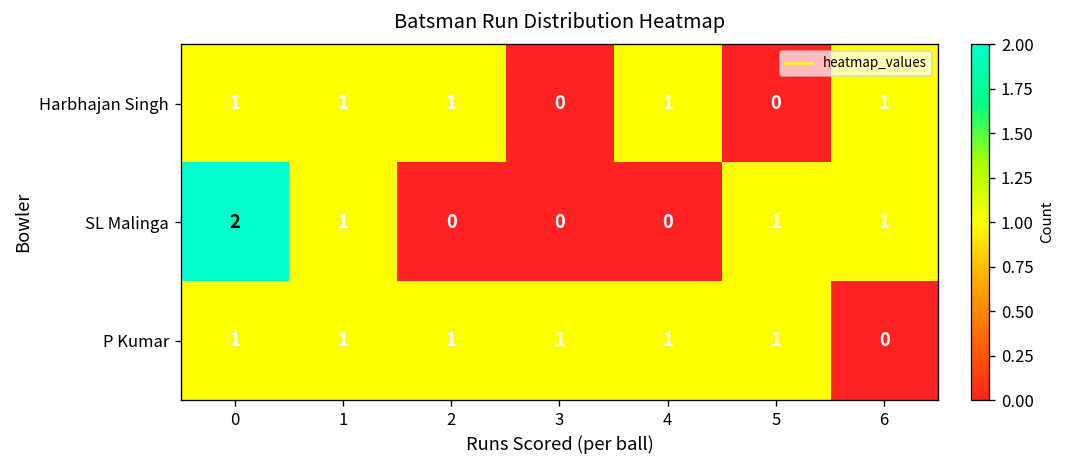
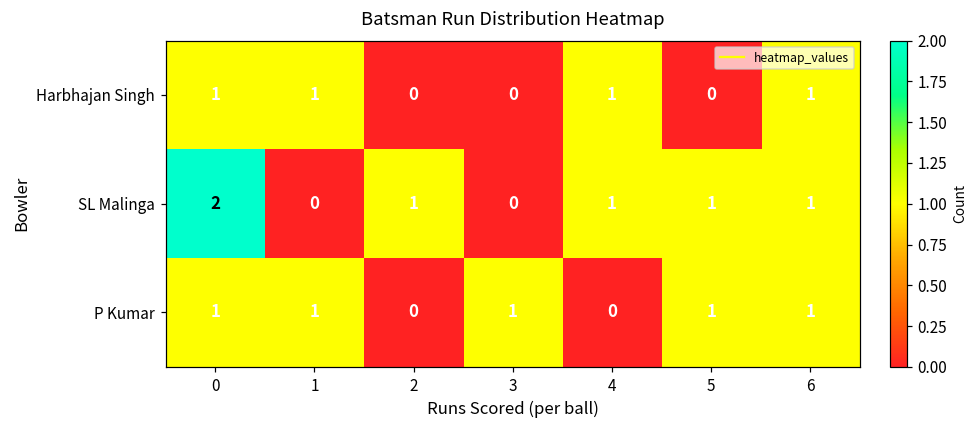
  {
    "Harbhajan Singh": {
      "0": 1,
      "1": 1,
-     "2": 1,
+     "2": 0,
      "3": 0,
      "4": 1,
      "5": 0,
      "6": 1
    },
    "SL Malinga": {
      "0": 2,
-     "1": 1,
-     "2": 0,
+     "1": 0,
+     "2": 1,
      "3": 0,
-     "4": 0,
+     "4": 1,
      "5": 1,
      "6": 1
    },
    "P Kumar": {
      "0": 1,
      "1": 1,
-     "2": 1,
+     "2": 0,
      "3": 1,
-     "4": 1,
+     "4": 0,
      "5": 1,
-     "6": 0
+     "6": 1
    }
  }
